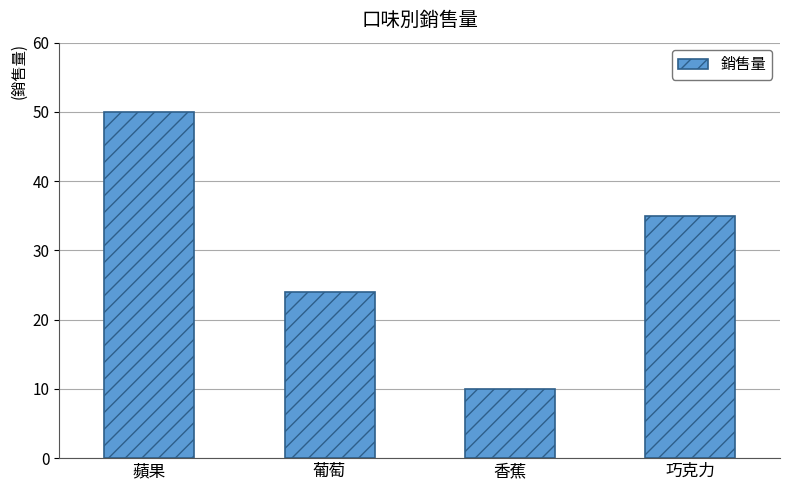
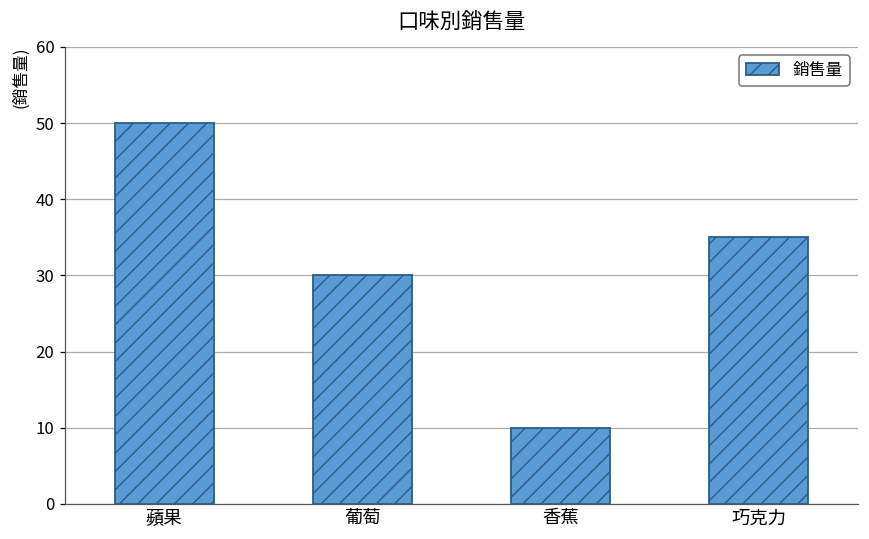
  {
    "蘋果": 50,
-   "葡萄": 24,
+   "葡萄": 30,
    "香蕉": 10,
    "巧克力": 35
  }
